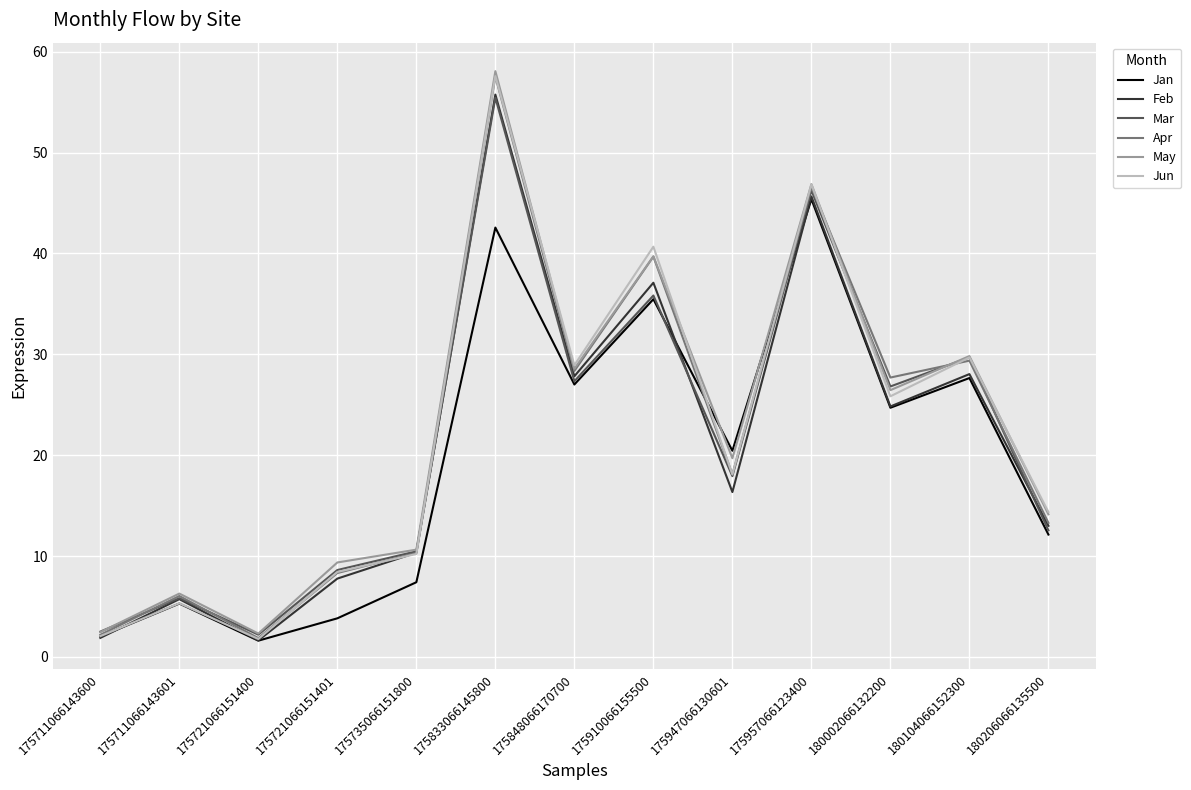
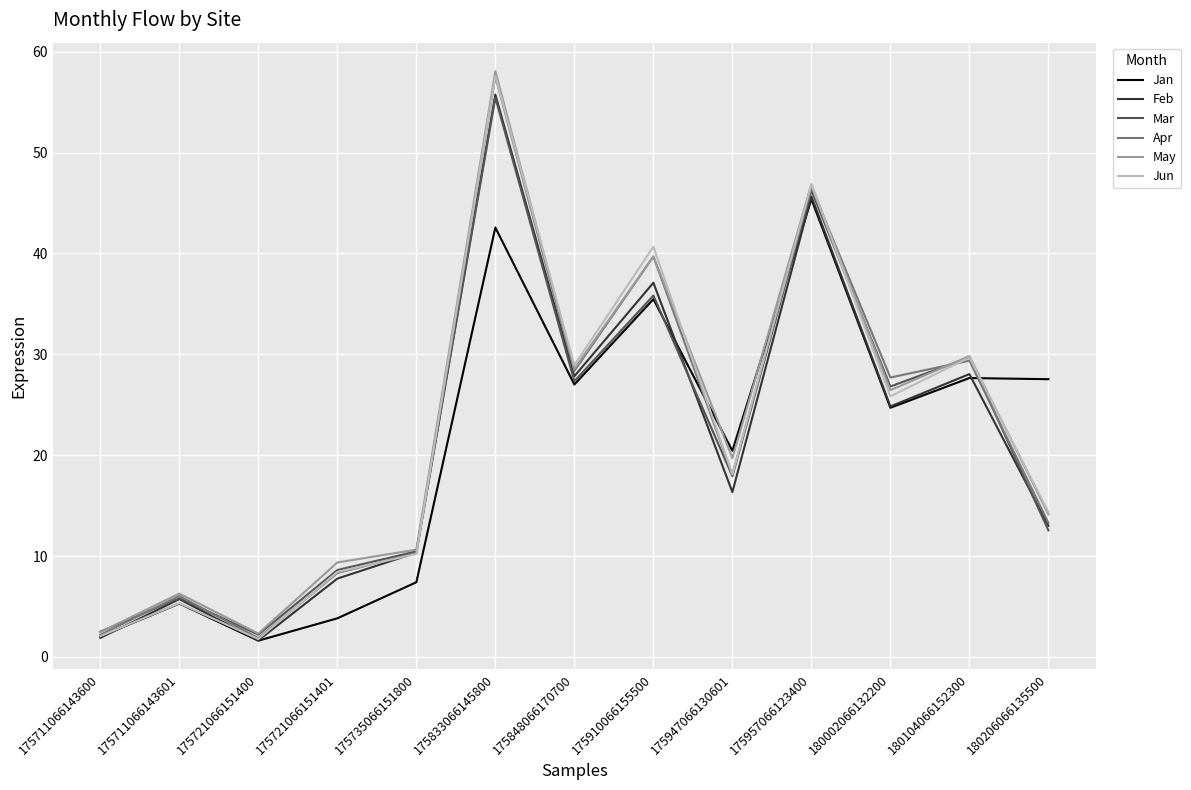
  {
    "Jan": {
      "175721066151401": 3.8,
      "175735066151800": 7.4,
      "175833066145800": 42.6,
      "175848066170700": 27.0,
      "175910066155500": 35.5,
      "175947066130601": 20.4,
      "175957066123400": 45.4,
      "180104066152300": 27.7,
-     "180206066135500": 12.1
+     "180206066135500": 27.5
    }
  }
